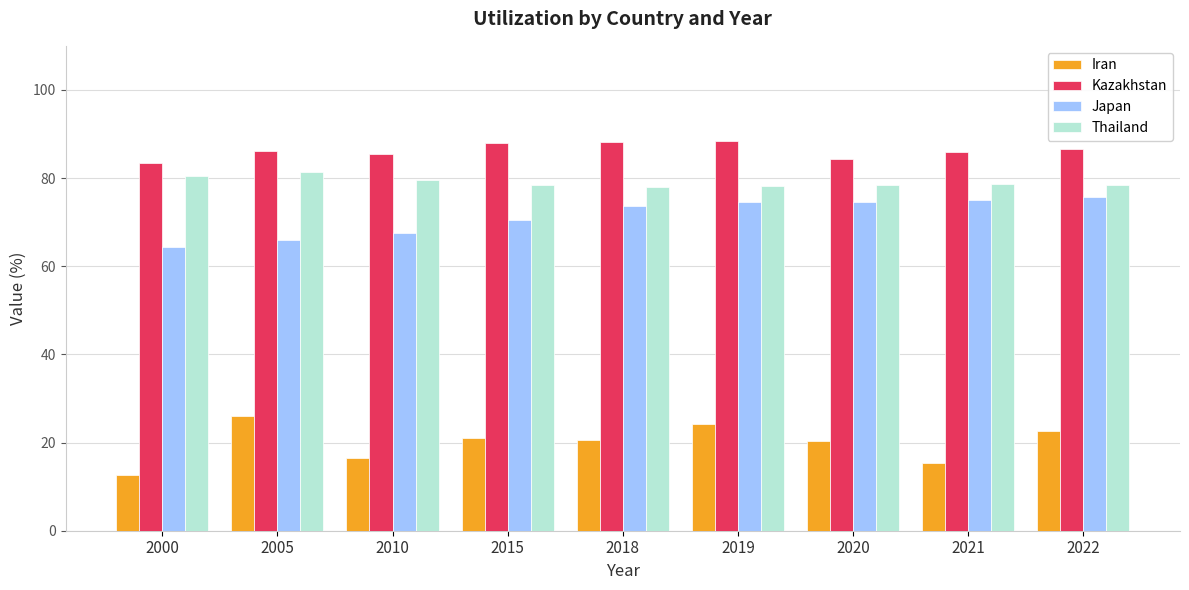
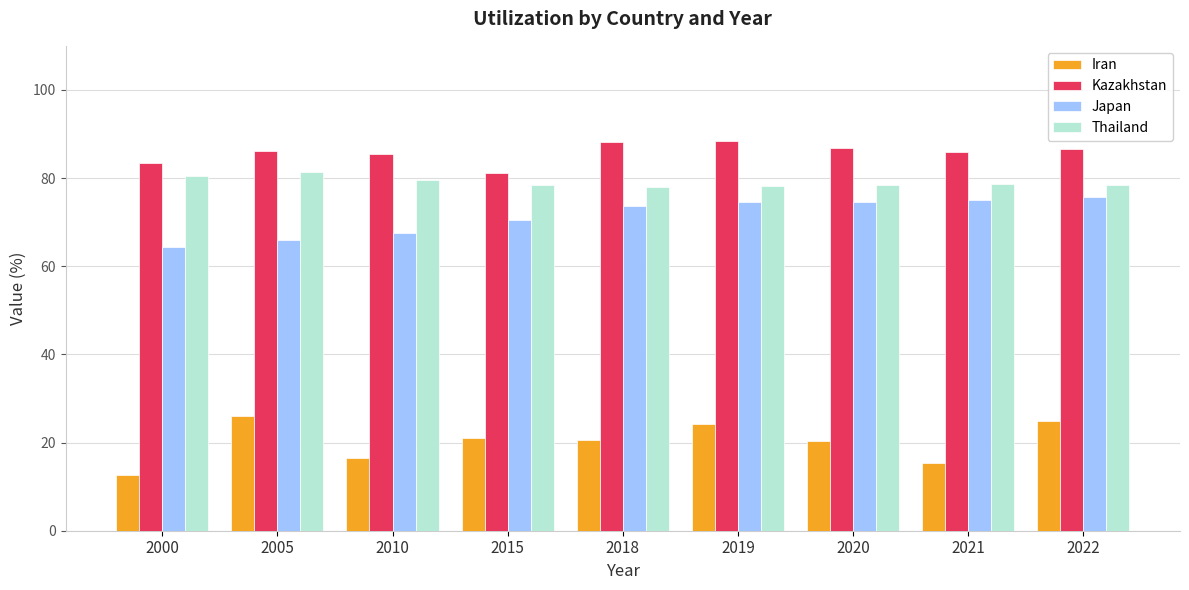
  {
    "Iran": {
      "2000": 13,
      "2005": 26,
      "2010": 17,
      "2015": 21,
      "2018": 21,
      "2019": 24,
      "2020": 20,
      "2021": 15,
-     "2022": 23
+     "2022": 25
    },
    "Kazakhstan": {
      "2000": 83,
      "2005": 86,
      "2010": 86,
-     "2015": 88,
+     "2015": 81,
      "2018": 88,
      "2019": 88,
-     "2020": 84,
+     "2020": 87,
      "2021": 86,
      "2022": 87
    }
  }
